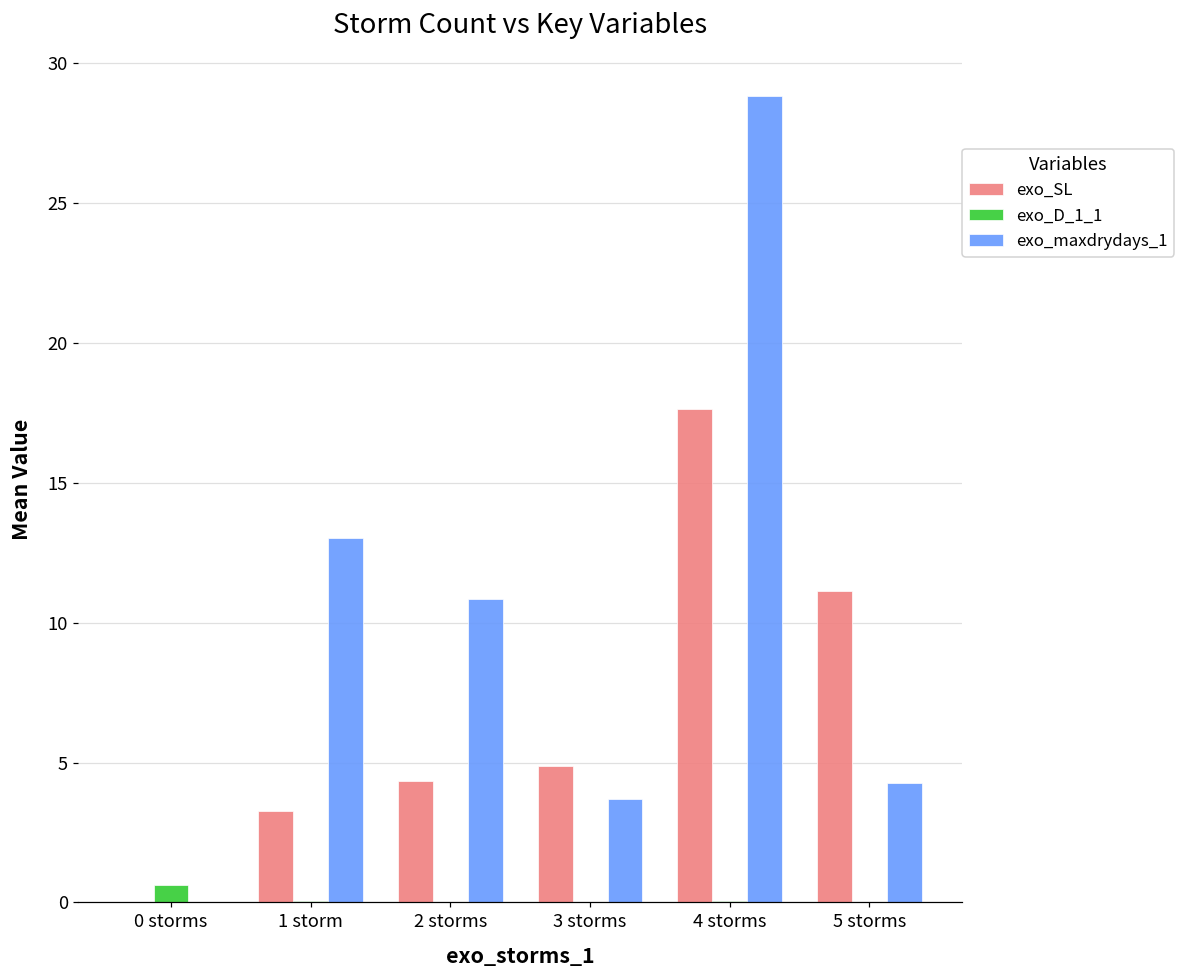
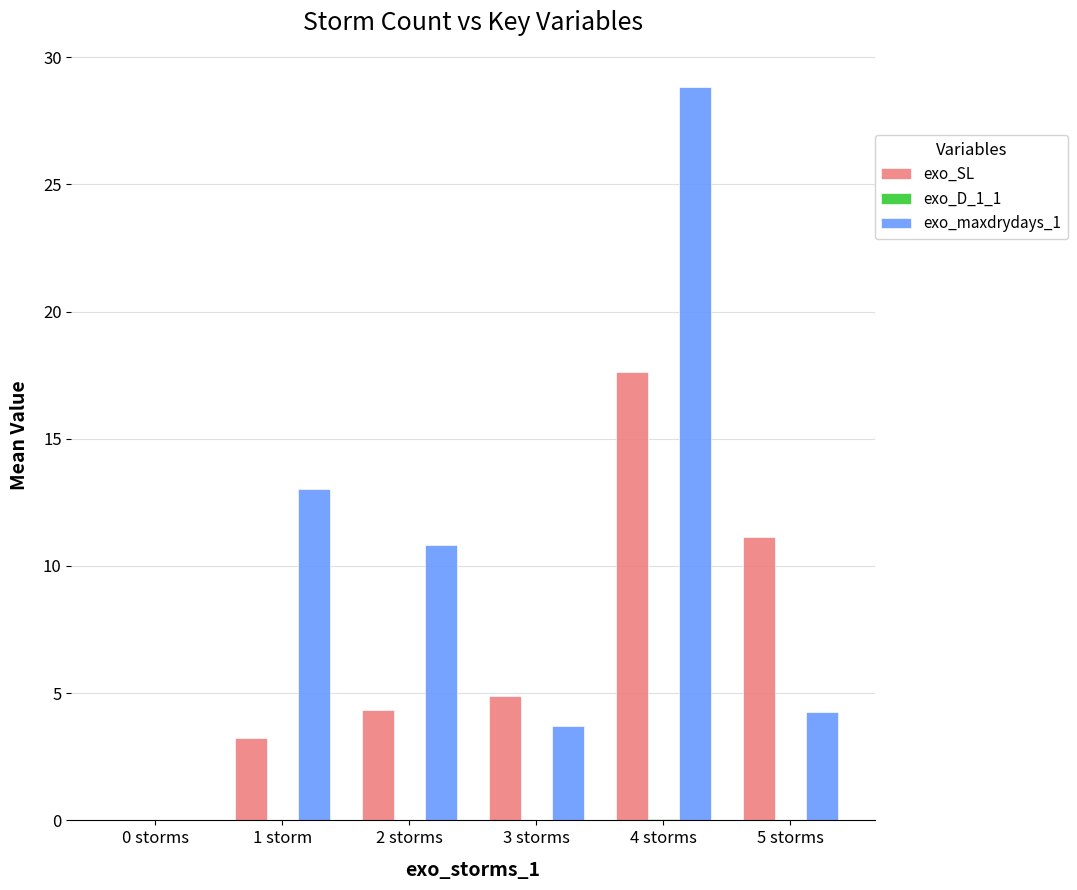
  {
    "exo_SL": {
      "0 storms": 0.0,
      "1 storm": 3.3,
      "2 storms": 4.3,
      "3 storms": 4.9,
      "4 storms": 17.6,
      "5 storms": 11.1
    },
    "exo_D_1_1": {
-     "0 storms": 0.6
+     "0 storms": 0.0
    },
    "exo_maxdrydays_1": {
      "0 storms": 0.0,
      "1 storm": 13.0,
      "2 storms": 10.8,
      "3 storms": 3.7,
      "4 storms": 28.8,
      "5 storms": 4.3
    }
  }
